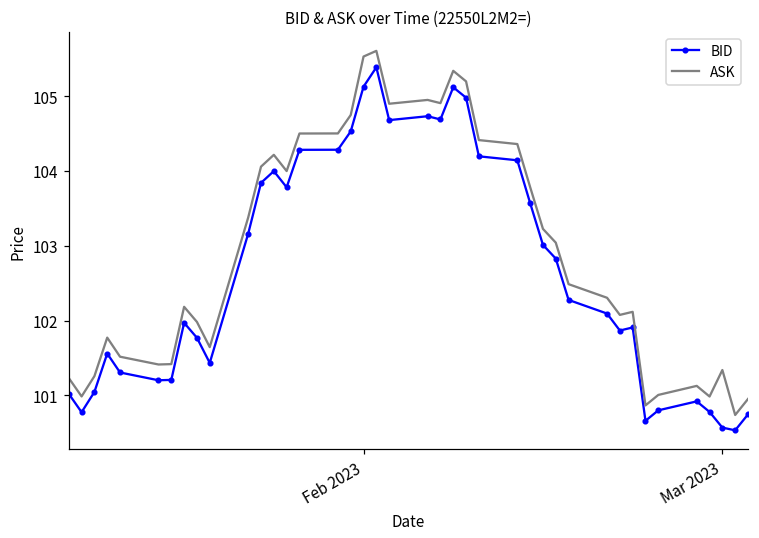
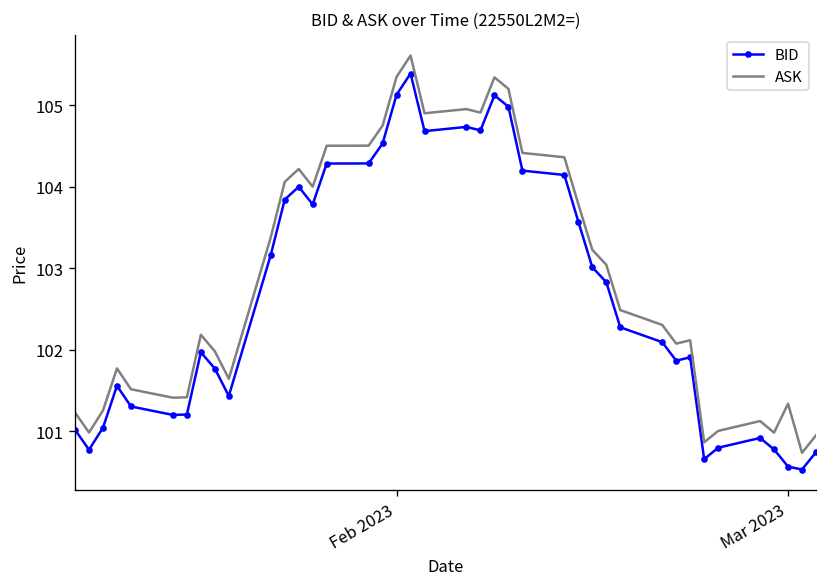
  {
    "BID": {
      "Feb 2023": 105.1,
      "Mar 2023": 100.6
    },
    "ASK": {
-     "Feb 2023": 105.5,
+     "Feb 2023": 105.3,
      "Mar 2023": 101.3
    }
  }
